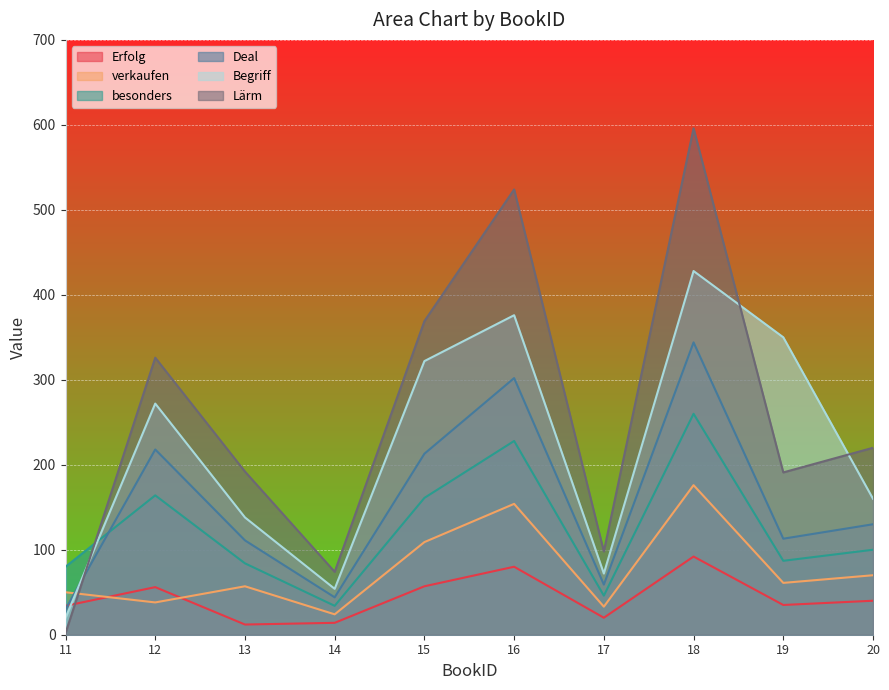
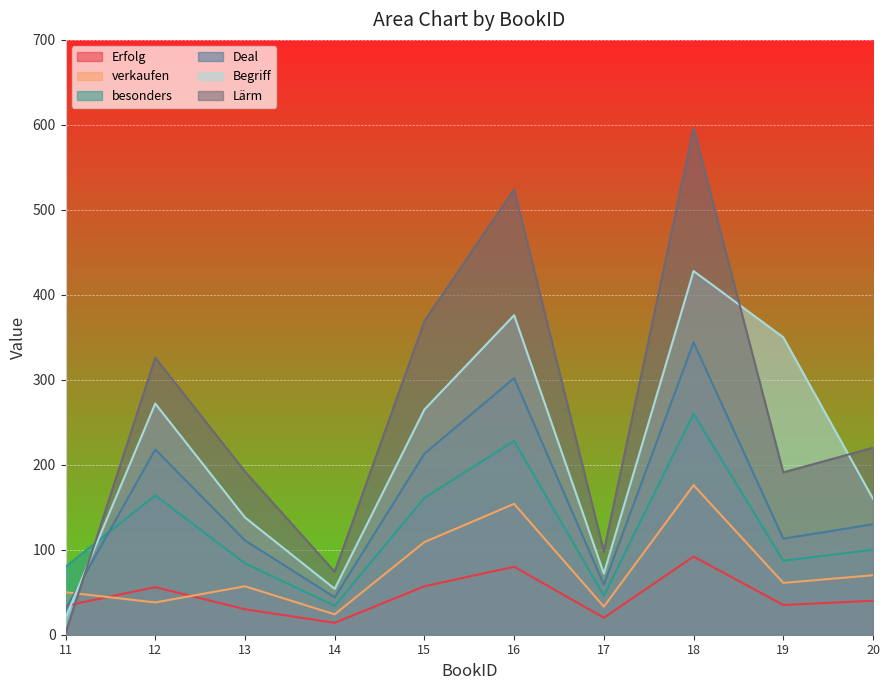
  {
    "Erfolg": {
      "11": 30,
      "12": 60,
-     "13": 10,
+     "13": 30,
      "14": 10,
      "15": 60,
      "16": 80,
      "17": 20,
      "18": 90,
      "19": 40,
      "20": 40
    },
    "verkaufen": {
      "11": 50,
      "12": 40,
      "13": 60,
      "14": 20,
      "15": 110,
      "16": 150,
      "17": 30,
      "18": 180,
      "19": 60,
      "20": 70
    },
    "Begriff": {
      "11": 20,
      "12": 270,
      "13": 140,
      "14": 50,
-     "15": 320,
+     "15": 270,
      "16": 380,
      "17": 70,
      "18": 430,
      "19": 350,
      "20": 160
    }
  }
